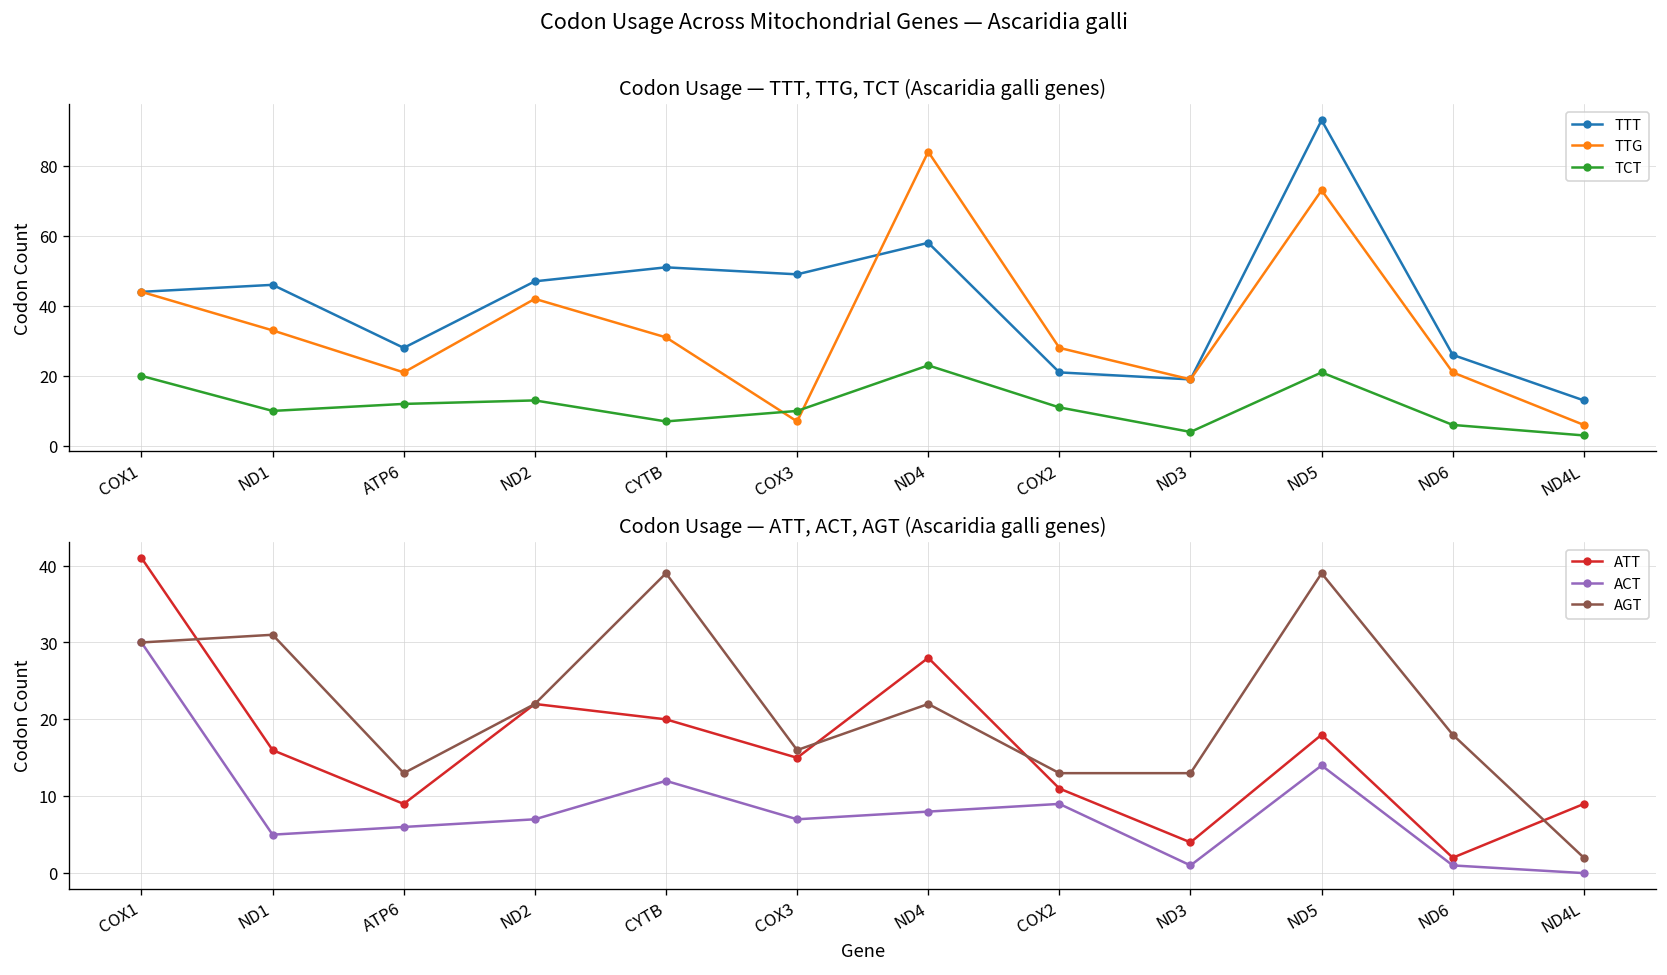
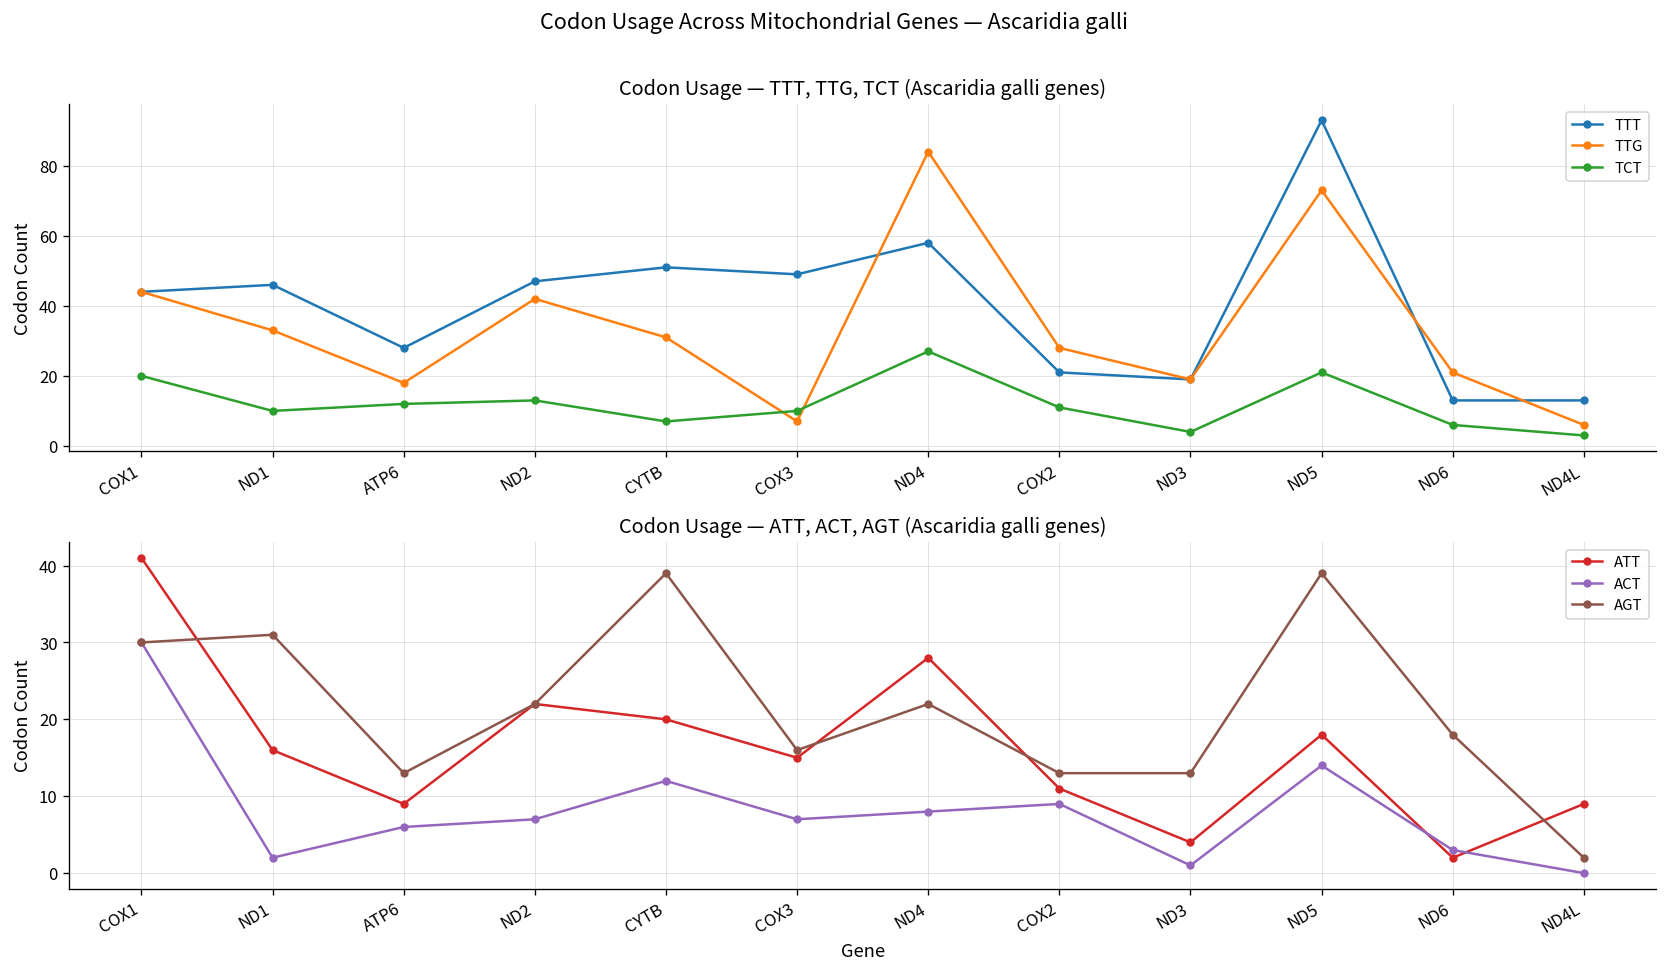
  {
    "Codon Usage — TTT, TTG, TCT (Ascaridia galli genes)": {
      "TTT": {
        "ND1": 46,
        "ATP6": 28,
        "ND2": 47,
        "CYTB": 51,
        "COX3": 49,
        "ND4": 58,
        "COX2": 21,
        "ND5": 93,
-       "ND6": 26,
+       "ND6": 13,
        "ND4L": 13
      },
      "TTG": {
        "ND1": 33,
-       "ATP6": 21,
+       "ATP6": 18,
        "ND2": 42,
        "CYTB": 31,
        "COX3": 7,
        "ND4": 84,
        "COX2": 28,
        "ND5": 73,
        "ND6": 21,
        "ND4L": 6
      },
      "TCT": {
        "COX1": 20,
        "ND1": 10,
        "ATP6": 12,
        "ND2": 13,
        "CYTB": 7,
        "COX3": 10,
-       "ND4": 23,
+       "ND4": 27,
        "COX2": 11,
        "ND3": 4,
        "ND5": 21,
        "ND6": 6,
        "ND4L": 3
      }
    },
    "Codon Usage — ATT, ACT, AGT (Ascaridia galli genes)": {
      "ATT": {
        "COX1": 41,
        "ND1": 16,
        "ATP6": 9,
        "CYTB": 20,
        "COX3": 15,
        "ND4": 28,
        "COX2": 11,
        "ND3": 4,
        "ND5": 18,
        "ND6": 2,
        "ND4L": 9
      },
      "ACT": {
-       "ND1": 5,
+       "ND1": 2,
        "ATP6": 6,
        "ND2": 7,
        "CYTB": 12,
        "COX3": 7,
        "ND4": 8,
        "COX2": 9,
        "ND3": 1,
        "ND5": 14,
-       "ND6": 1,
+       "ND6": 3,
        "ND4L": 0
      },
      "AGT": {
        "ND1": 31,
        "ATP6": 13,
        "CYTB": 39,
        "COX3": 16,
        "ND4": 22,
        "COX2": 13,
        "ND3": 13,
        "ND5": 39,
        "ND6": 18,
        "ND4L": 2
      }
    }
  }
